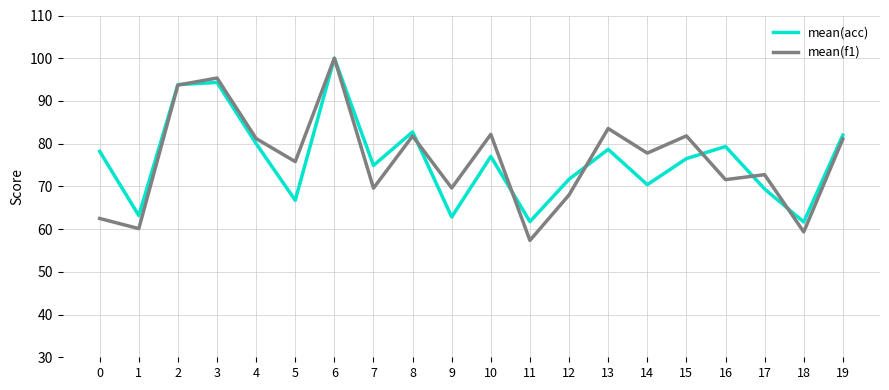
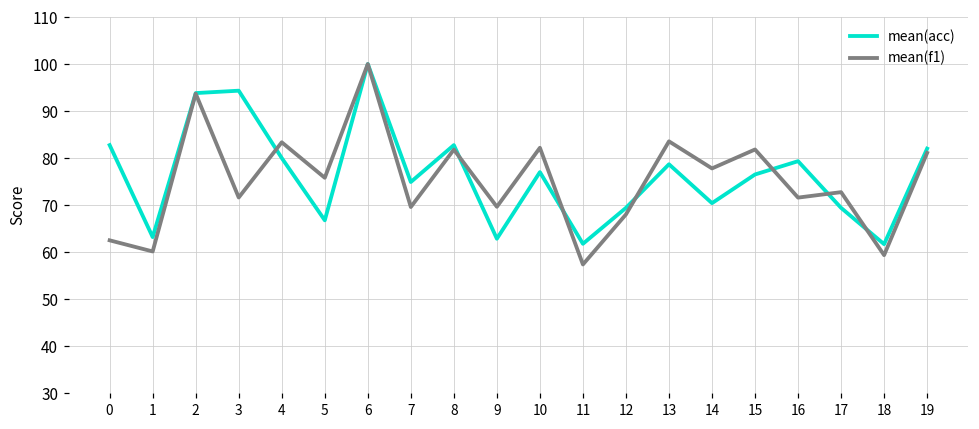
  {
    "mean(acc)": {
-     "0": 78,
+     "0": 83,
      "1": 63,
      "3": 94,
      "4": 80,
      "5": 67,
      "7": 75,
      "8": 83,
      "9": 63,
      "10": 77,
      "11": 62,
-     "12": 72,
+     "12": 69,
      "13": 79,
      "14": 70,
      "15": 77,
      "16": 79,
      "17": 69,
      "18": 62,
      "19": 82
    },
    "mean(f1)": {
      "0": 62,
      "1": 60,
-     "3": 95,
-     "4": 81,
+     "3": 72,
+     "4": 83,
      "5": 76,
      "7": 70,
      "8": 82,
      "9": 70,
      "10": 82,
      "11": 57,
      "12": 68,
      "13": 84,
      "14": 78,
      "15": 82,
      "16": 72,
      "17": 73,
      "18": 59,
      "19": 81
    }
  }
